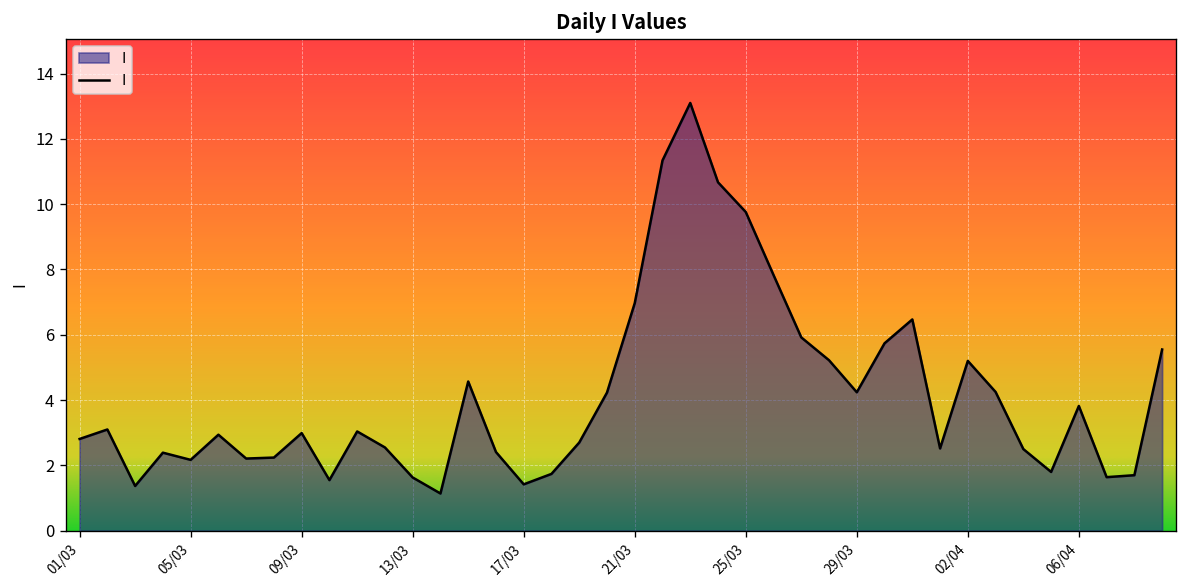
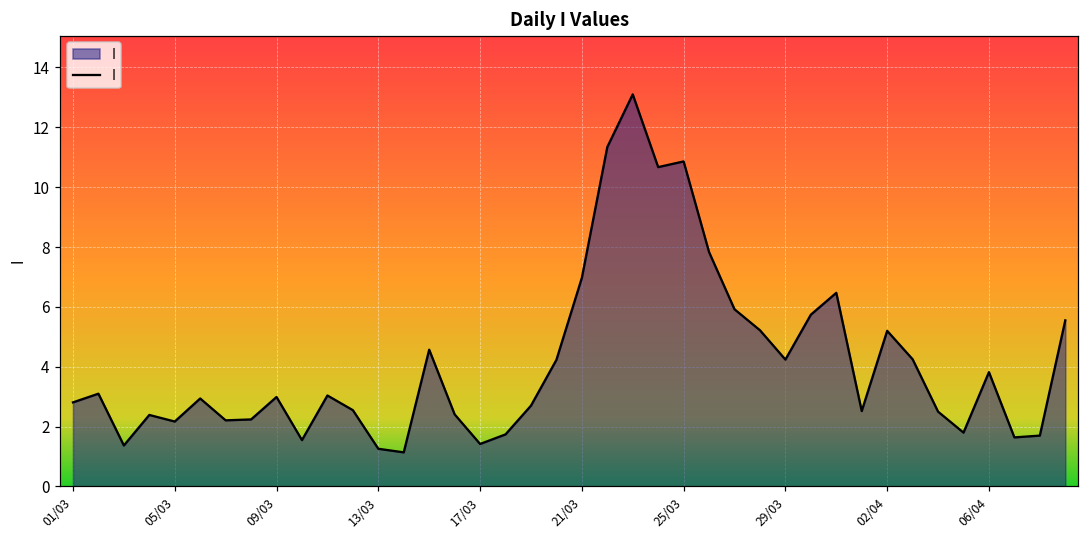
  {
    "01/03": 2.8,
    "05/03": 2.2,
    "09/03": 3.0,
-   "13/03": 1.6,
+   "13/03": 1.3,
    "17/03": 1.4,
    "21/03": 7.0,
-   "25/03": 9.8,
+   "25/03": 10.9,
    "29/03": 4.2,
    "02/04": 5.2,
    "06/04": 3.8
  }
